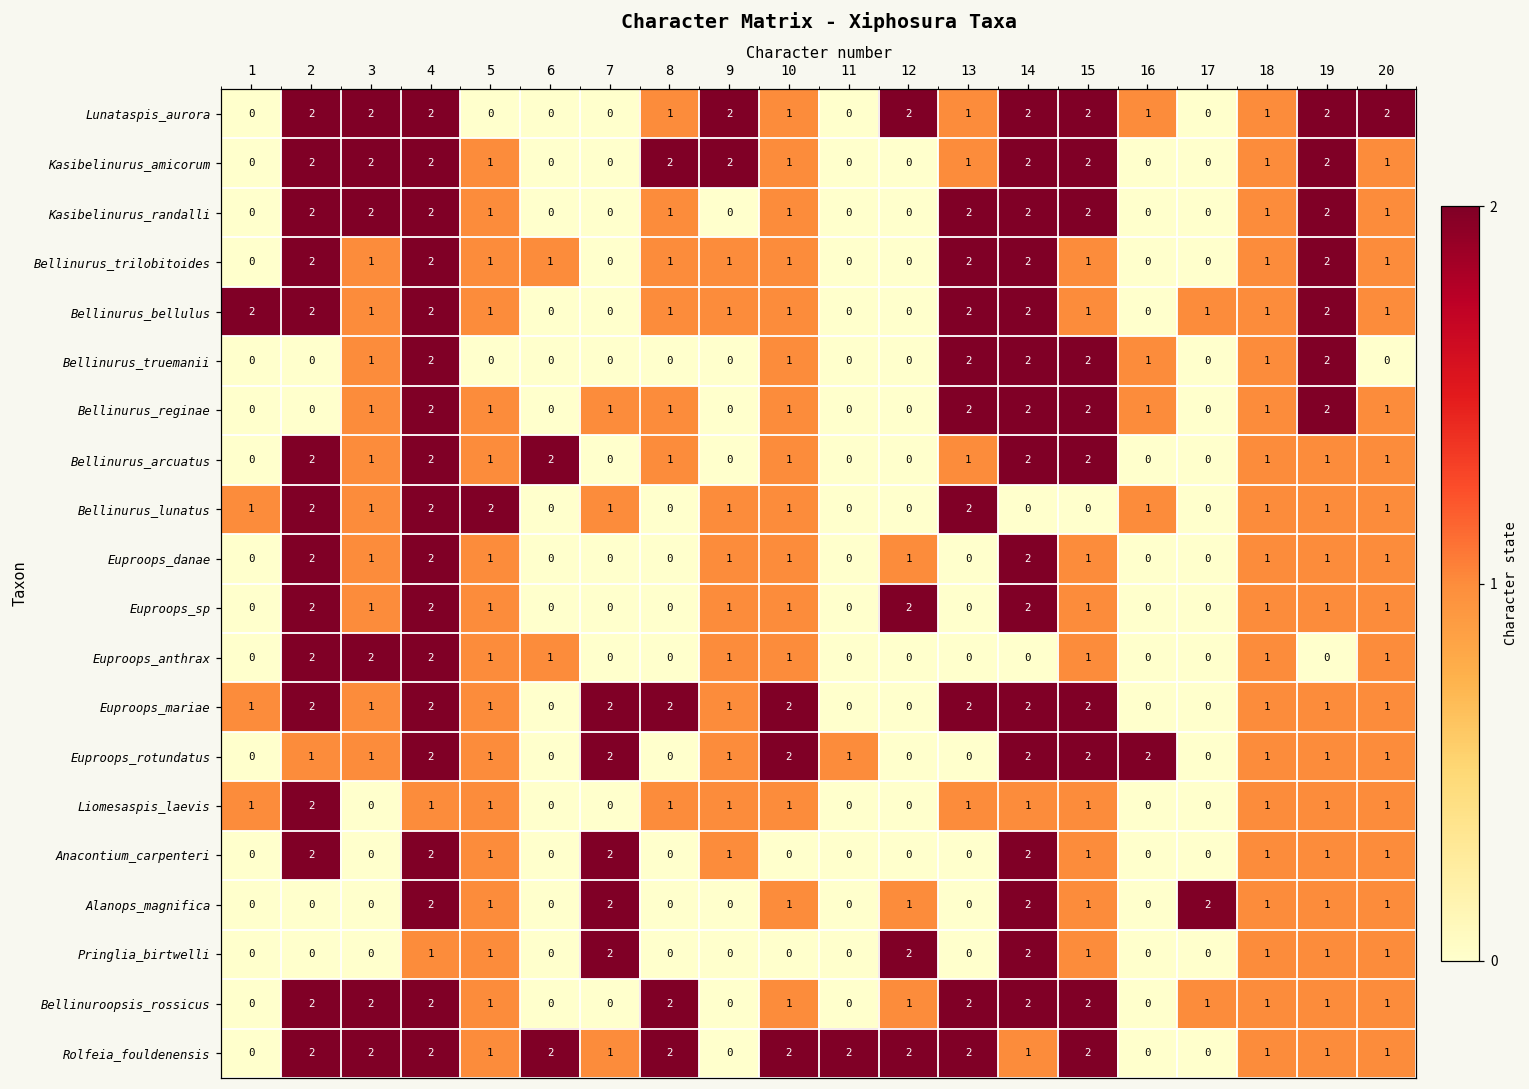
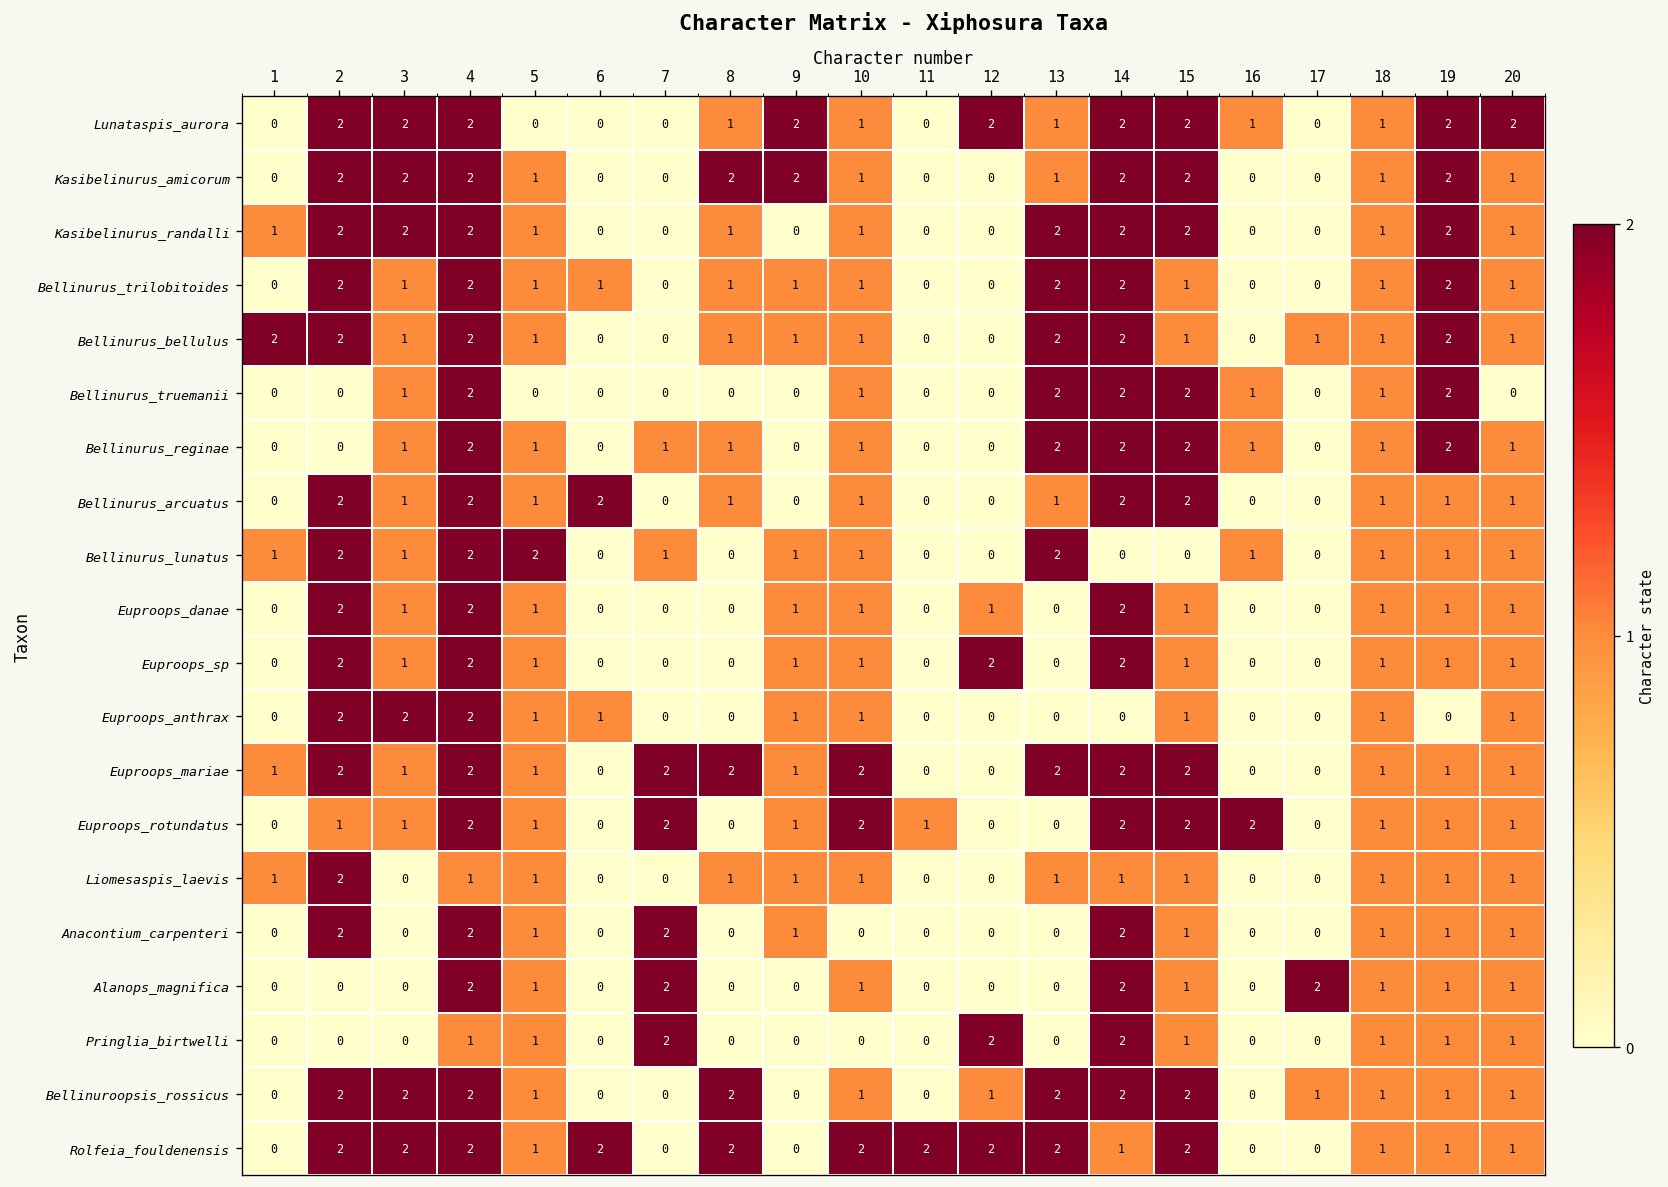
  {
    "Kasibelinurus_randalli": {
-     "1": 0,
+     "1": 1,
      "2": 2,
      "3": 2,
      "4": 2,
      "5": 1,
      "6": 0,
      "7": 0,
      "8": 1,
      "9": 0,
      "10": 1,
      "11": 0,
      "12": 0,
      "13": 2,
      "14": 2,
      "15": 2,
      "16": 0,
      "17": 0,
      "18": 1,
      "19": 2,
      "20": 1
    },
    "Alanops_magnifica": {
      "1": 0,
      "2": 0,
      "3": 0,
      "4": 2,
      "5": 1,
      "6": 0,
      "7": 2,
      "8": 0,
      "9": 0,
      "10": 1,
      "11": 0,
-     "12": 1,
+     "12": 0,
      "13": 0,
      "14": 2,
      "15": 1,
      "16": 0,
      "17": 2,
      "18": 1,
      "19": 1,
      "20": 1
    },
    "Rolfeia_fouldenensis": {
      "1": 0,
      "2": 2,
      "3": 2,
      "4": 2,
      "5": 1,
      "6": 2,
-     "7": 1,
+     "7": 0,
      "8": 2,
      "9": 0,
      "10": 2,
      "11": 2,
      "12": 2,
      "13": 2,
      "14": 1,
      "15": 2,
      "16": 0,
      "17": 0,
      "18": 1,
      "19": 1,
      "20": 1
    }
  }
